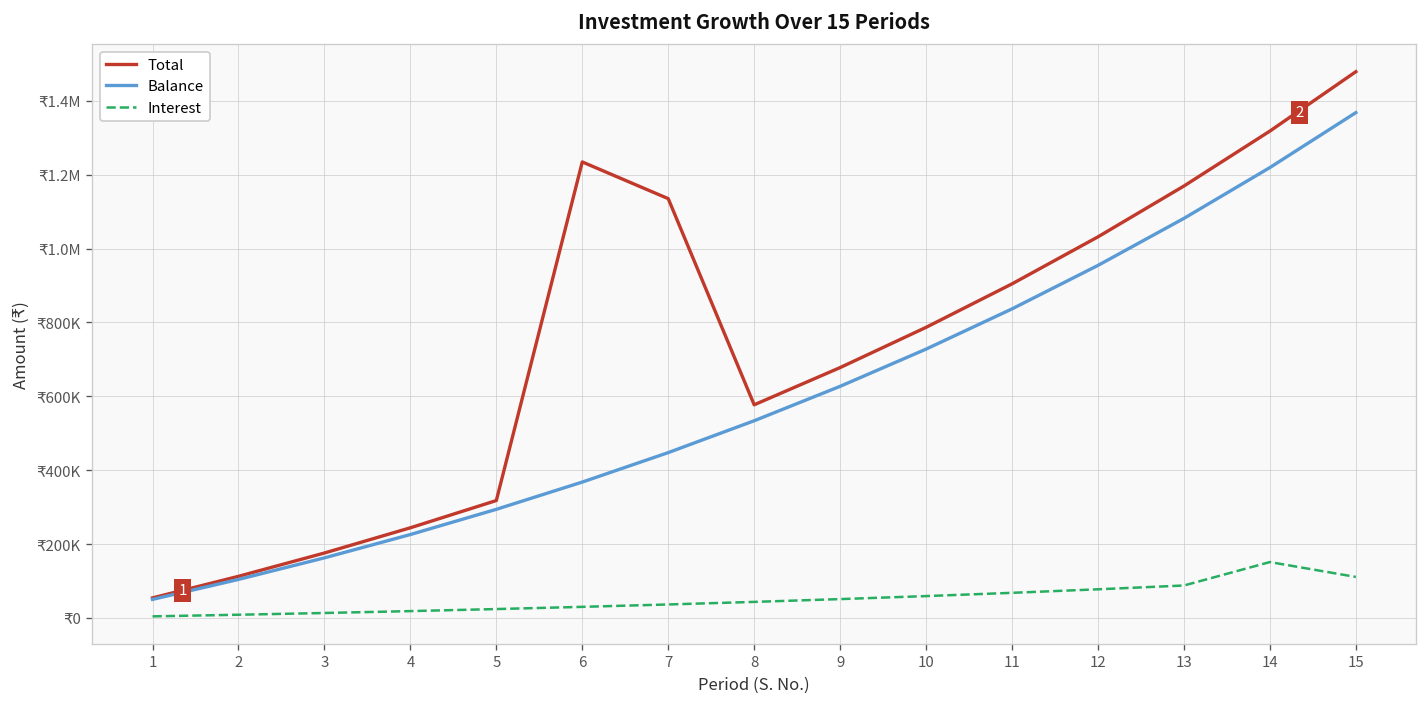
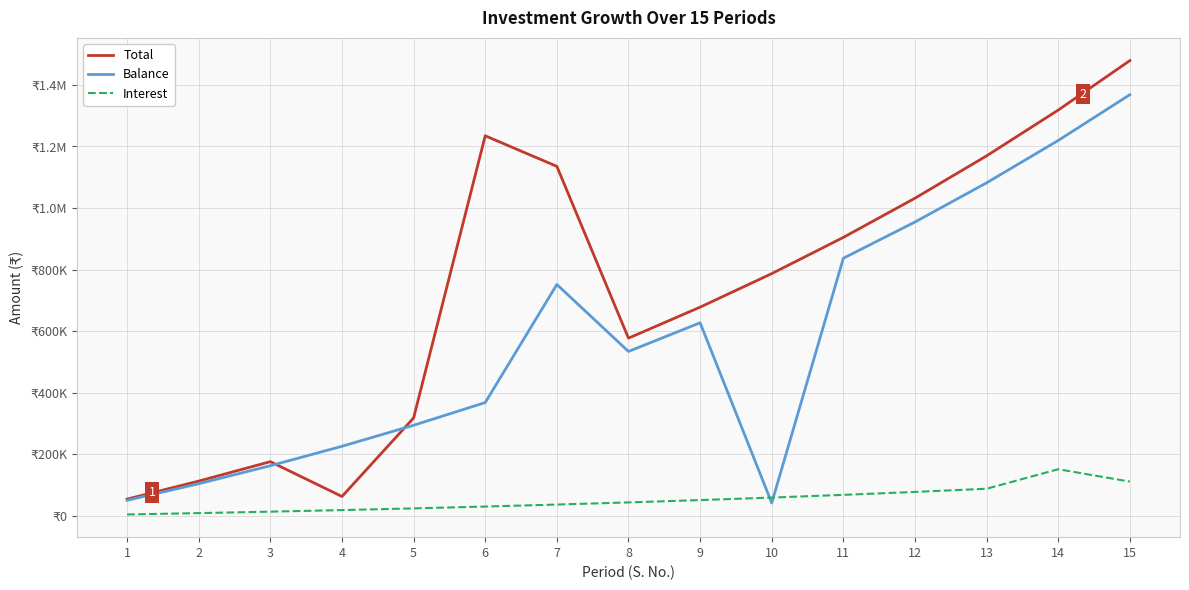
  {
    "Total": {
      "2": "₹110000",
      "3": "₹180000",
-     "4": "₹240000",
+     "4": "₹60000",
      "5": "₹320000",
      "6": "₹1230000",
      "7": "₹1140000",
      "8": "₹580000",
      "9": "₹680000",
      "10": "₹790000",
      "11": "₹900000",
      "12": "₹1030000",
      "13": "₹1170000",
      "15": "₹1480000"
    },
    "Balance": {
      "2": "₹100000",
      "3": "₹160000",
      "4": "₹230000",
      "5": "₹290000",
      "6": "₹370000",
-     "7": "₹450000",
+     "7": "₹750000",
      "8": "₹530000",
      "9": "₹630000",
-     "10": "₹730000",
+     "10": "₹40000",
      "11": "₹840000",
      "12": "₹950000",
      "13": "₹1080000",
      "14": "₹1220000",
      "15": "₹1370000"
    },
    "Interest": {
      "1": "₹0",
      "2": "₹10000",
      "3": "₹10000",
      "4": "₹20000",
      "5": "₹20000",
      "6": "₹30000",
      "7": "₹40000",
      "8": "₹40000",
      "9": "₹50000",
      "10": "₹60000",
      "11": "₹70000",
      "12": "₹80000",
      "13": "₹90000",
      "14": "₹150000",
      "15": "₹110000"
    }
  }
